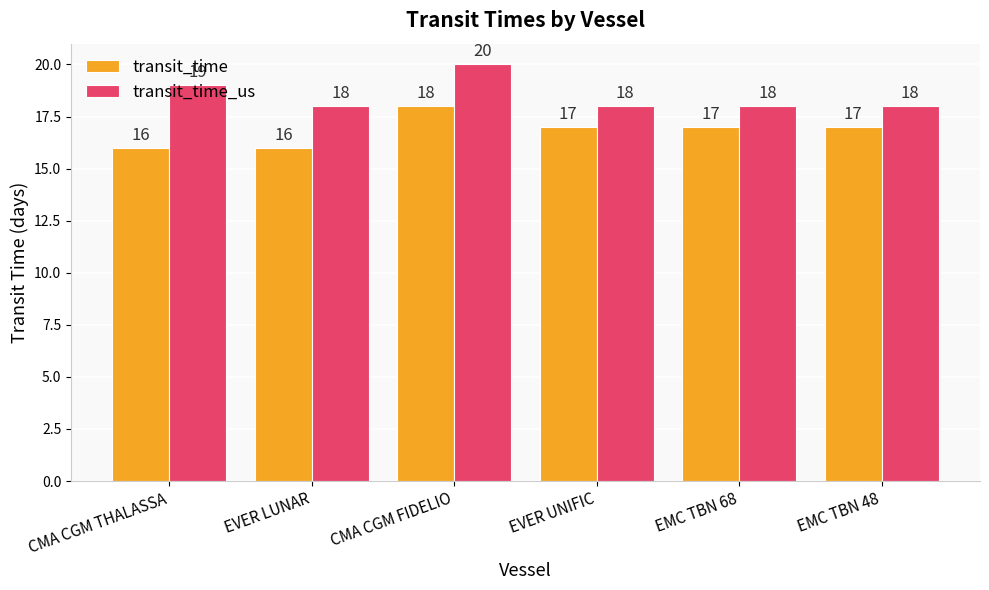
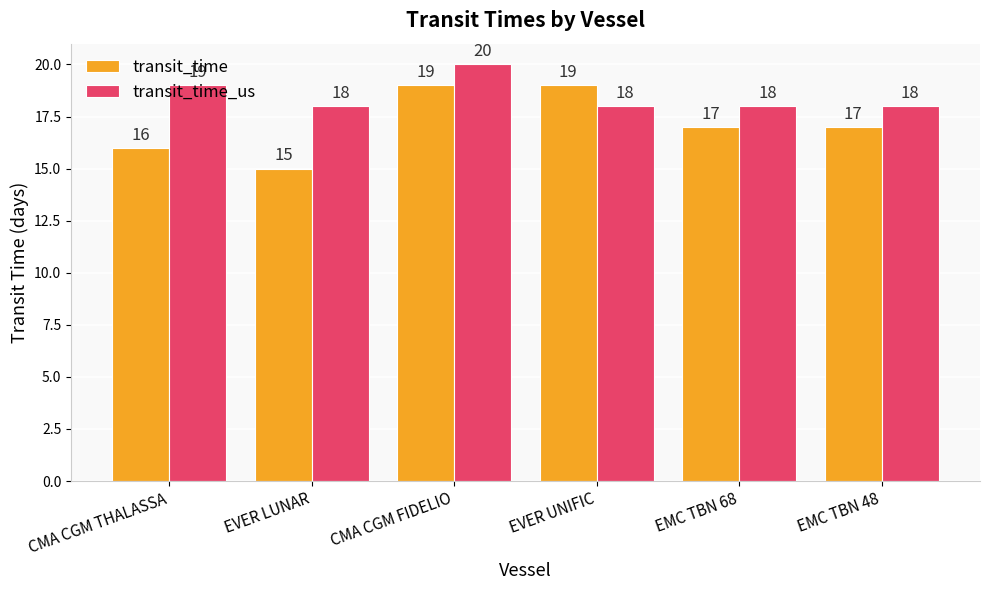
  {
    "transit_time": {
      "CMA CGM THALASSA": 16,
-     "EVER LUNAR": 16,
-     "CMA CGM FIDELIO": 18,
-     "EVER UNIFIC": 17,
+     "EVER LUNAR": 15,
+     "CMA CGM FIDELIO": 19,
+     "EVER UNIFIC": 19,
      "EMC TBN 68": 17,
      "EMC TBN 48": 17
    },
    "transit_time_us": {
      "CMA CGM THALASSA": 19,
      "EVER LUNAR": 18,
      "CMA CGM FIDELIO": 20,
      "EVER UNIFIC": 18,
      "EMC TBN 68": 18,
      "EMC TBN 48": 18
    }
  }
